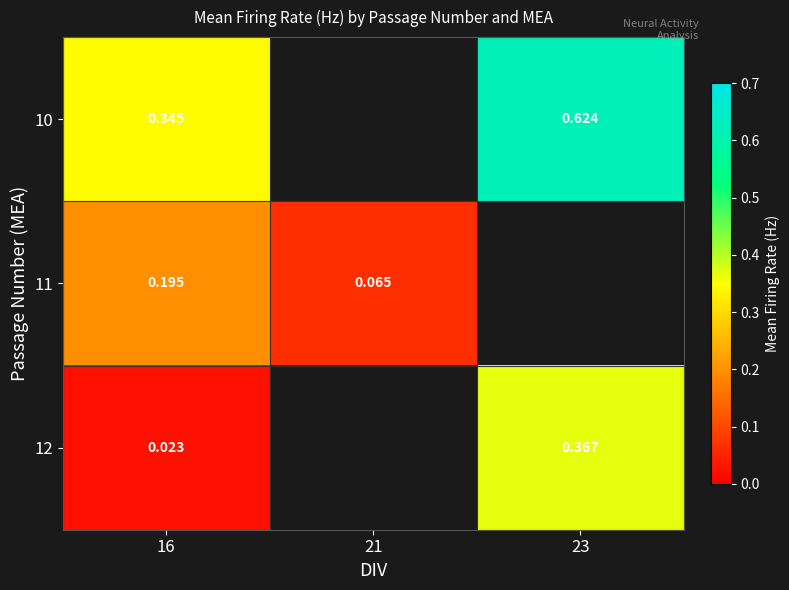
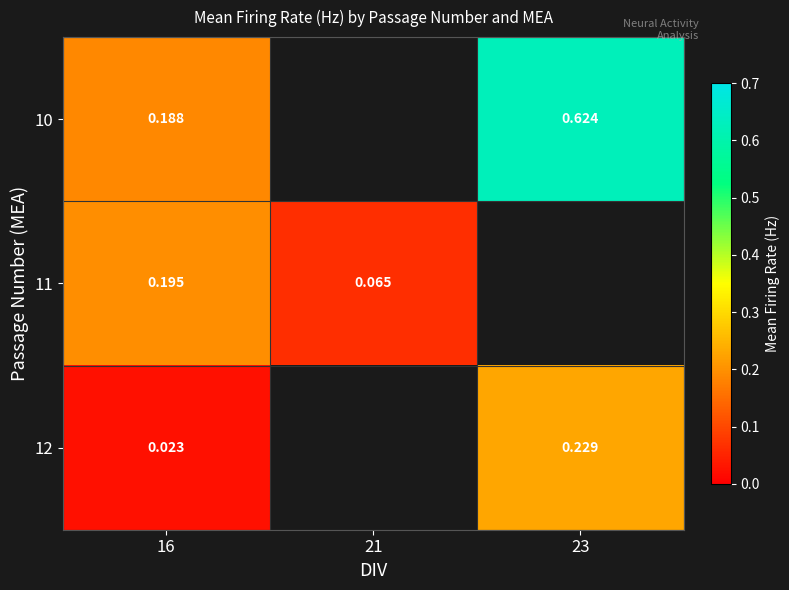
  {
    "10": {
-     "16": 0.345,
+     "16": 0.188,
      "23": 0.624
    },
    "11": {
      "16": 0.195,
      "21": 0.065
    },
    "12": {
      "16": 0.023,
-     "23": 0.367
+     "23": 0.229
    }
  }
